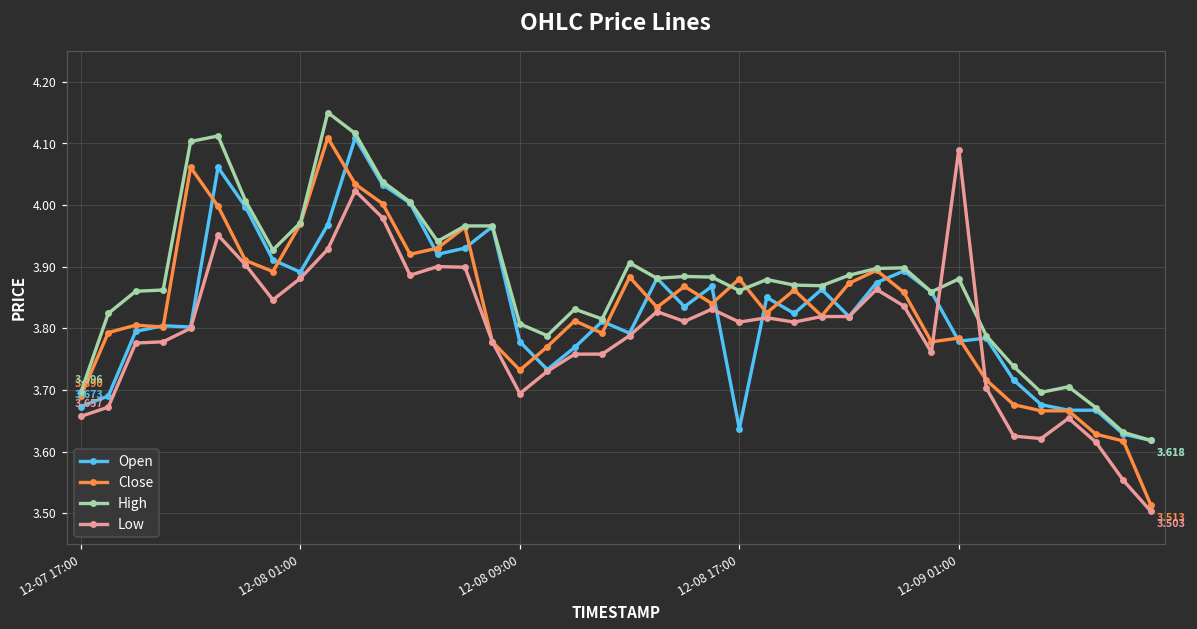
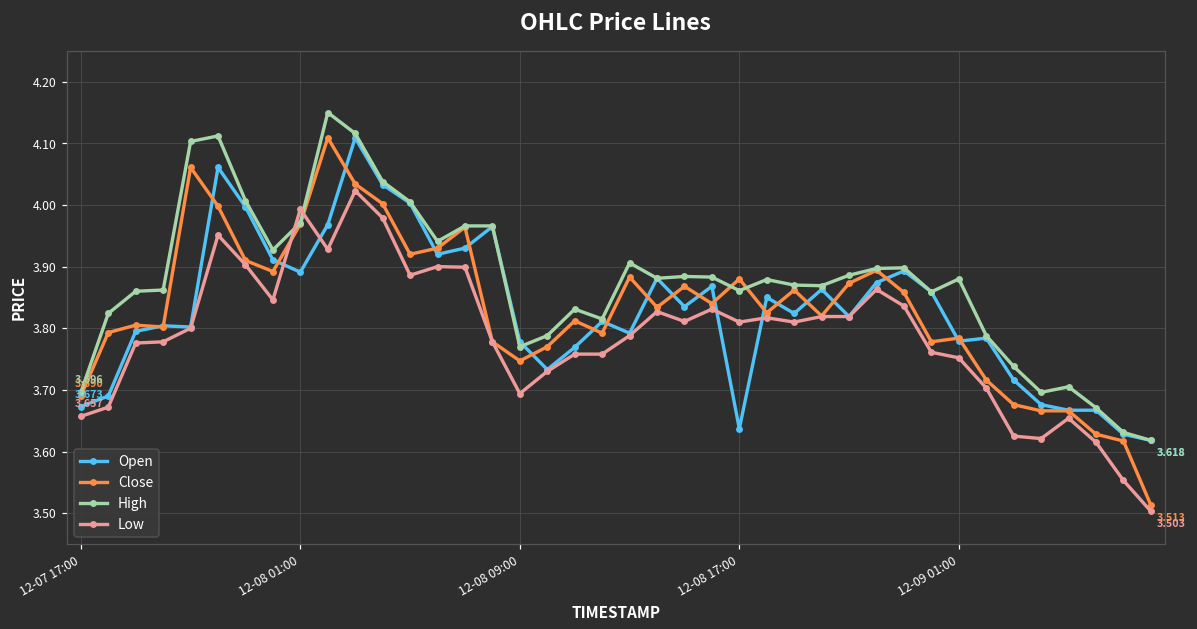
  {
    "Open": {
      "12-08 01:00": 3.89,
      "12-08 09:00": 3.78,
      "12-08 17:00": 3.64,
      "12-09 01:00": 3.78
    },
    "Close": {
-     "12-08 09:00": 3.73,
+     "12-08 09:00": 3.75,
      "12-08 17:00": 3.88,
      "12-09 01:00": 3.78
    },
    "High": {
-     "12-08 09:00": 3.81,
+     "12-08 09:00": 3.77,
      "12-08 17:00": 3.86,
      "12-09 01:00": 3.88
    },
    "Low": {
-     "12-08 01:00": 3.88,
+     "12-08 01:00": 3.99,
      "12-08 09:00": 3.69,
      "12-08 17:00": 3.81,
-     "12-09 01:00": 4.09
+     "12-09 01:00": 3.75
    }
  }
